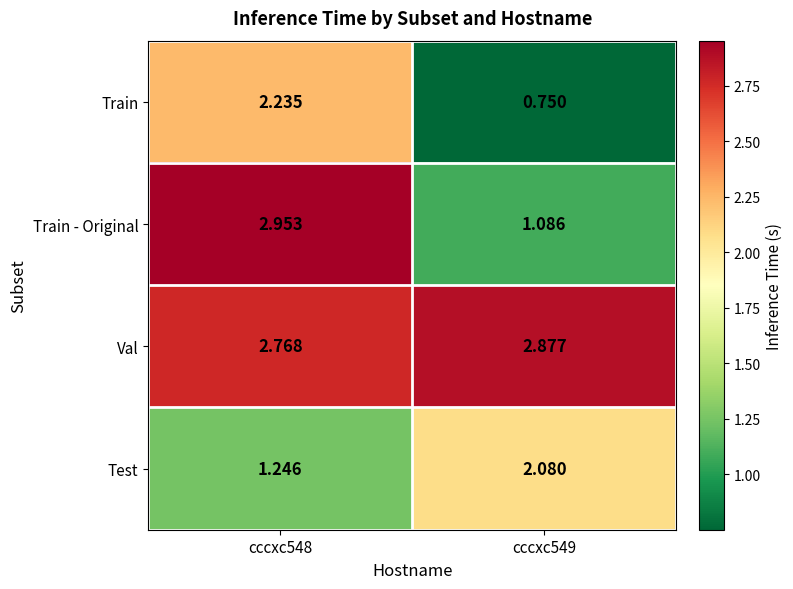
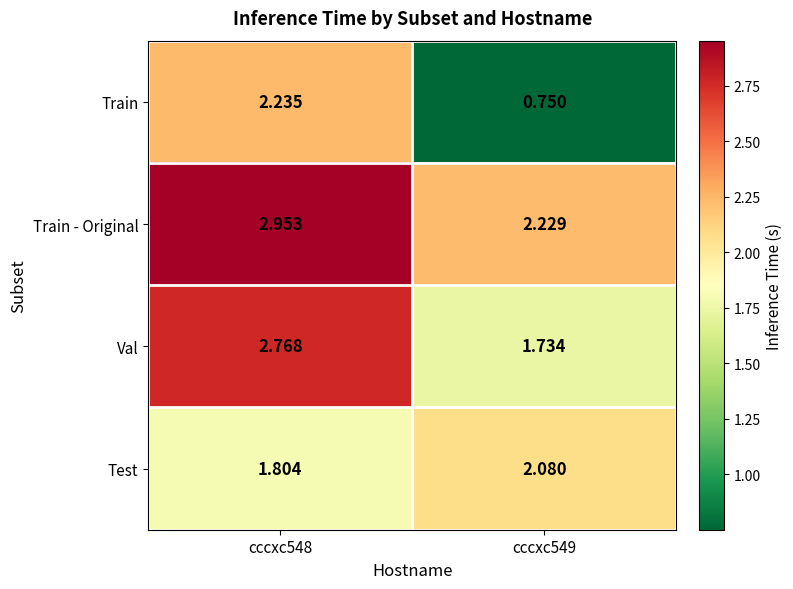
  {
    "Train": {
      "cccxc548": 2.235,
      "cccxc549": 0.750
    },
    "Train - Original": {
      "cccxc548": 2.953,
-     "cccxc549": 1.086
+     "cccxc549": 2.229
    },
    "Val": {
      "cccxc548": 2.768,
-     "cccxc549": 2.877
+     "cccxc549": 1.734
    },
    "Test": {
-     "cccxc548": 1.246,
+     "cccxc548": 1.804,
      "cccxc549": 2.080
    }
  }
